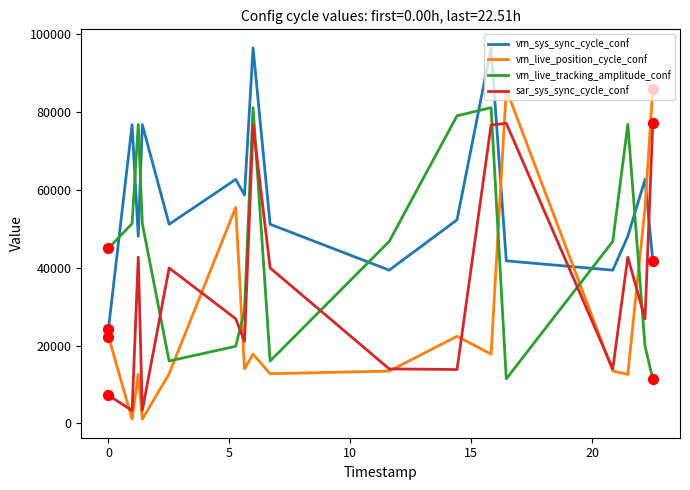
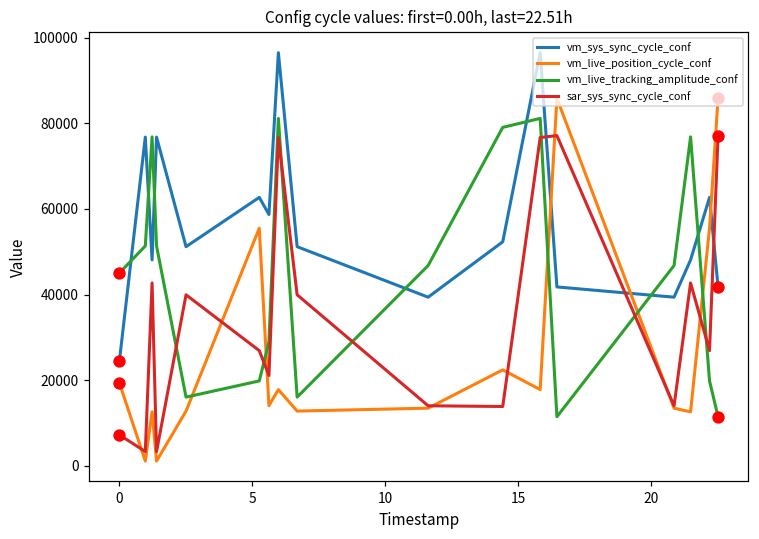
  {
    "vm_live_position_cycle_conf": {
-     "0": 22000
+     "0": 19000
    }
  }
